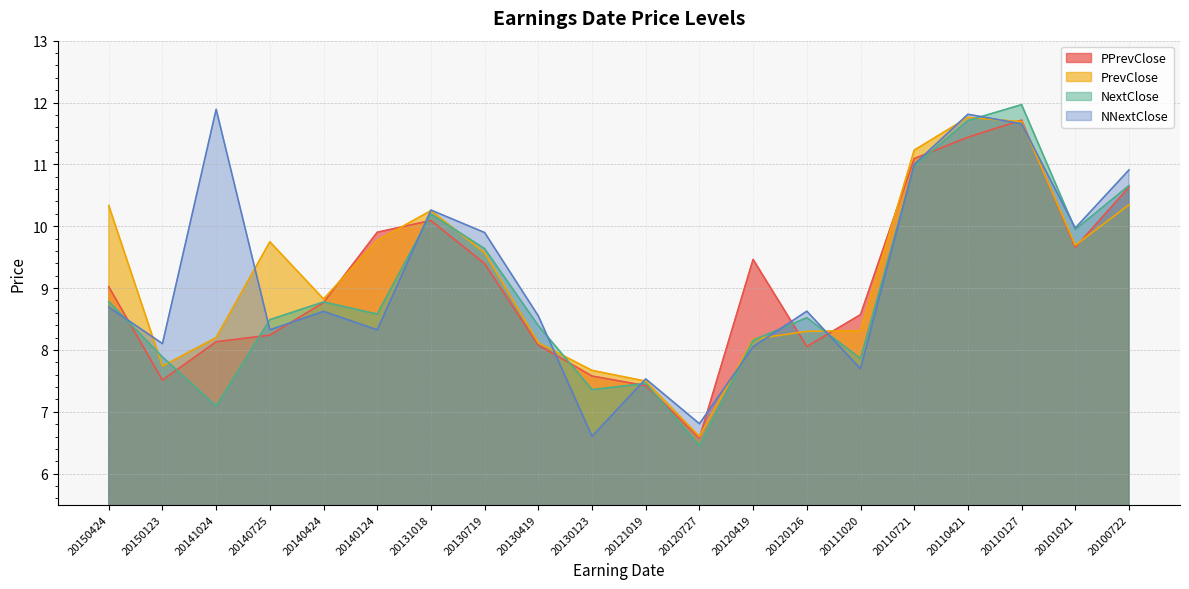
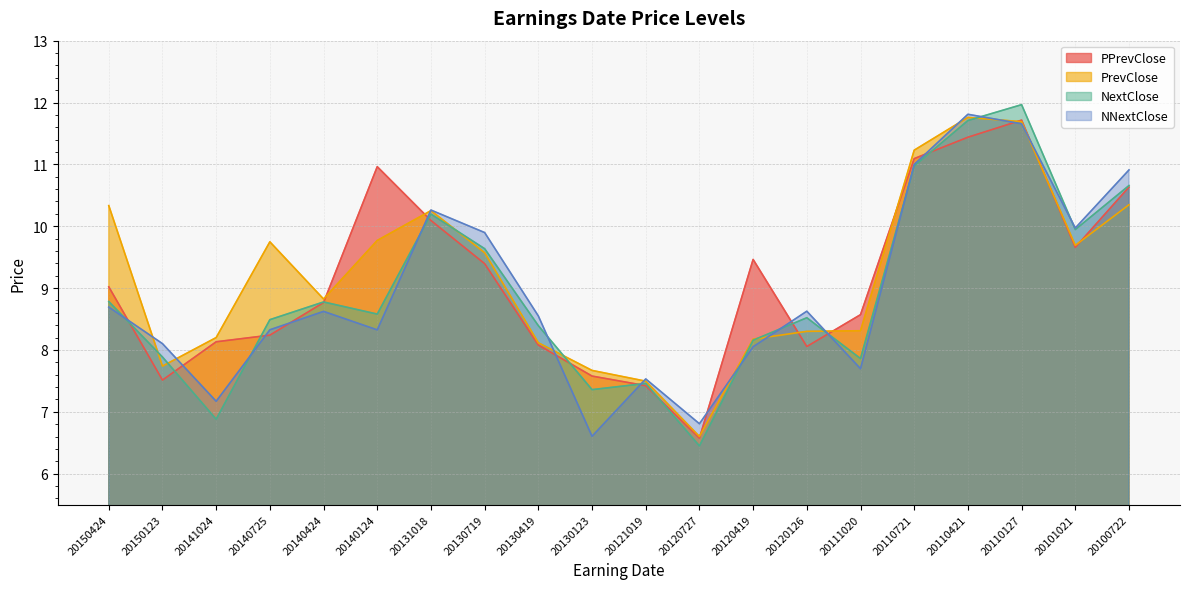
  {
    "PPrevClose": {
      "20150424": 9.0,
      "20150123": 7.5,
      "20141024": 8.1,
      "20140725": 8.2,
-     "20140124": 9.9,
+     "20140124": 11.0,
      "20131018": 10.1,
      "20130719": 9.4,
      "20130123": 7.6,
      "20120419": 9.5,
      "20120126": 8.1,
      "20111020": 8.6,
      "20110721": 11.1,
      "20110421": 11.4
    },
    "PrevClose": {
      "20150424": 10.3,
      "20150123": 7.7,
      "20141024": 8.2,
      "20140725": 9.7,
      "20140424": 8.8,
      "20140124": 9.8,
      "20130719": 9.6,
      "20130123": 7.7,
      "20120126": 8.3,
      "20111020": 8.3,
      "20110721": 11.2,
      "20110421": 11.8,
      "20100722": 10.3
    },
    "NextClose": {
      "20150424": 8.8,
      "20150123": 7.9,
-     "20141024": 7.1,
+     "20141024": 6.9,
      "20140725": 8.5,
      "20140124": 8.6,
      "20131018": 10.2,
      "20130719": 9.6,
      "20130419": 8.4,
      "20130123": 7.4,
      "20120727": 6.4,
      "20120126": 8.5,
      "20111020": 7.9,
      "20110421": 11.7,
      "20110127": 12.0
    },
    "NNextClose": {
      "20150424": 8.7,
      "20150123": 8.1,
-     "20141024": 11.9,
+     "20141024": 7.2,
      "20140725": 8.3,
      "20140424": 8.6,
      "20140124": 8.3,
      "20130719": 9.9,
      "20130419": 8.5,
      "20130123": 6.6,
      "20120727": 6.8,
      "20120419": 8.1,
      "20120126": 8.6,
      "20111020": 7.7,
      "20110421": 11.8,
      "20100722": 10.9
    }
  }
